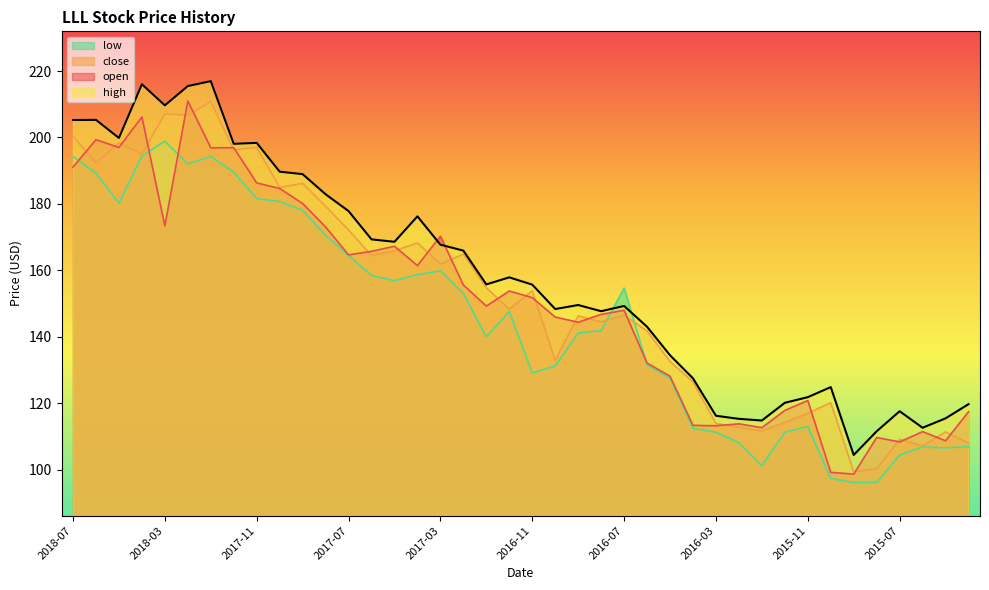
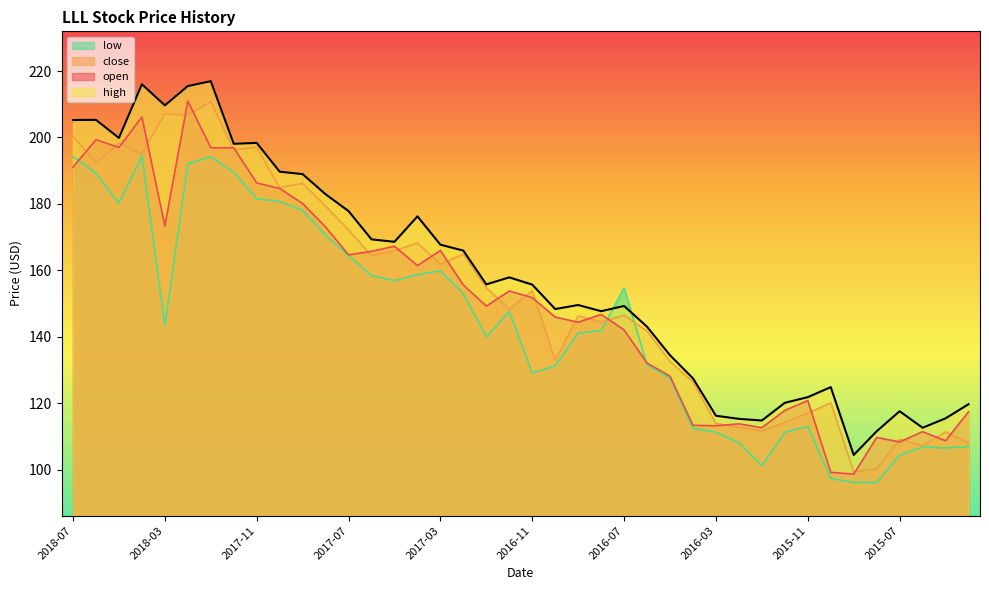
  {
    "low": {
      "2018-07": 194,
-     "2018-03": 199,
+     "2018-03": 143,
      "2017-11": 182,
      "2017-03": 160,
      "2016-11": 129,
      "2016-07": 155,
      "2016-03": 111,
      "2015-11": 113,
      "2015-07": 104
    },
    "open": {
      "2018-07": 191,
      "2018-03": 173,
      "2017-11": 186,
-     "2017-03": 170,
+     "2017-03": 166,
      "2016-11": 152,
-     "2016-07": 148,
+     "2016-07": 142,
      "2015-11": 121,
      "2015-07": 108
    }
  }
